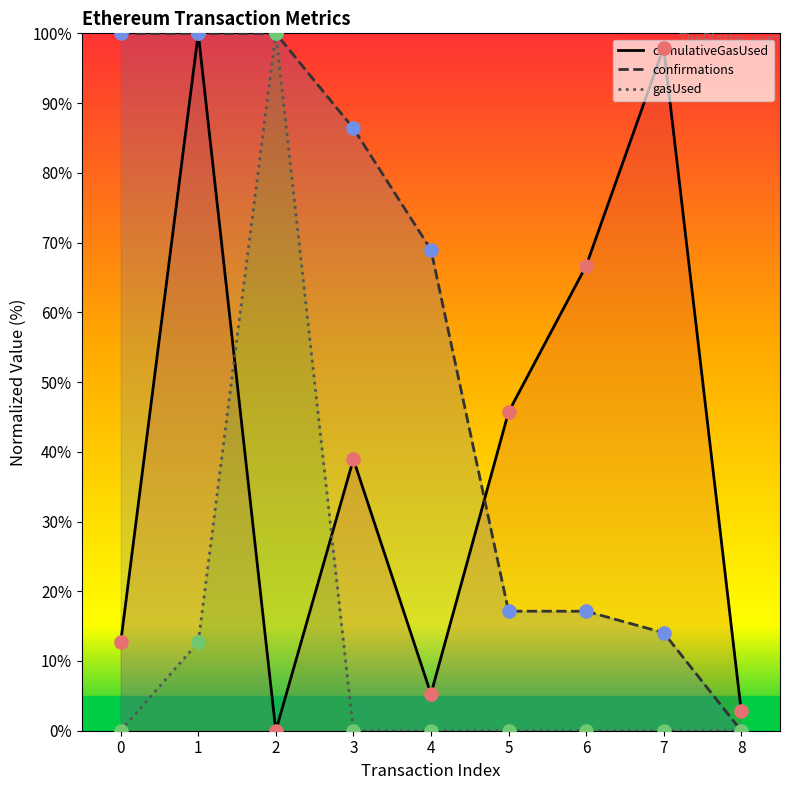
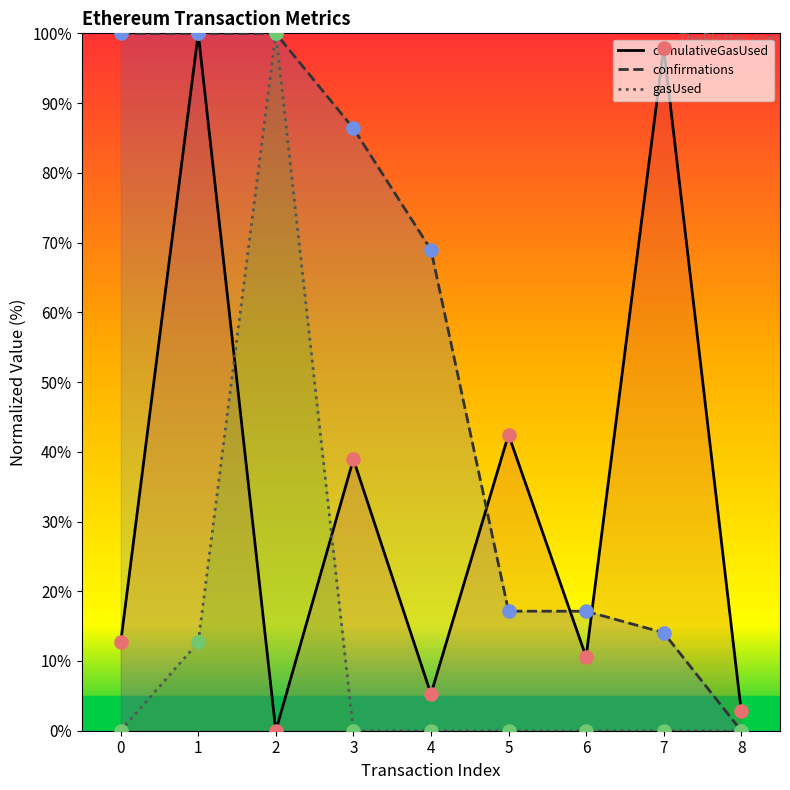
  {
    "cumulativeGasUsed": {
      "0": "13%",
      "3": "39%",
      "4": "5%",
-     "5": "46%",
-     "6": "67%"
+     "5": "42%",
+     "6": "11%"
    }
  }
